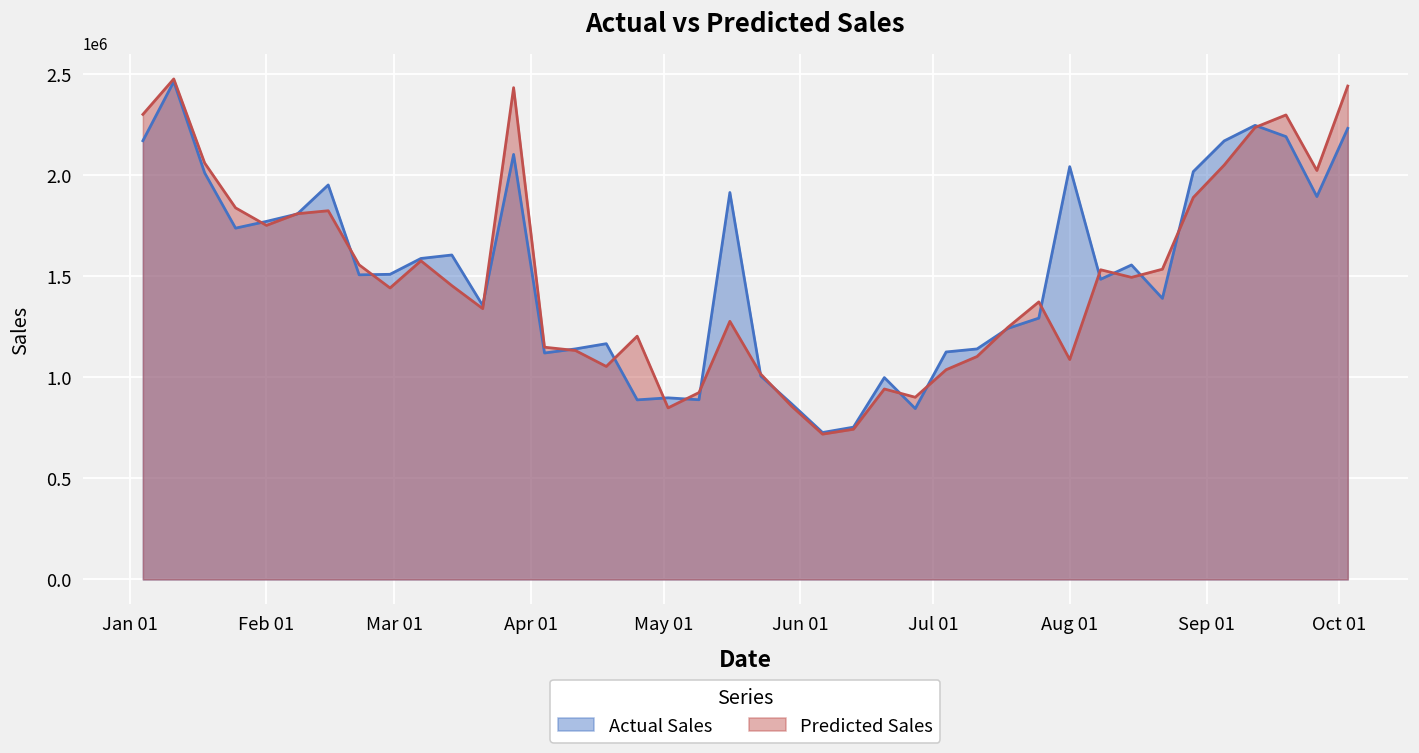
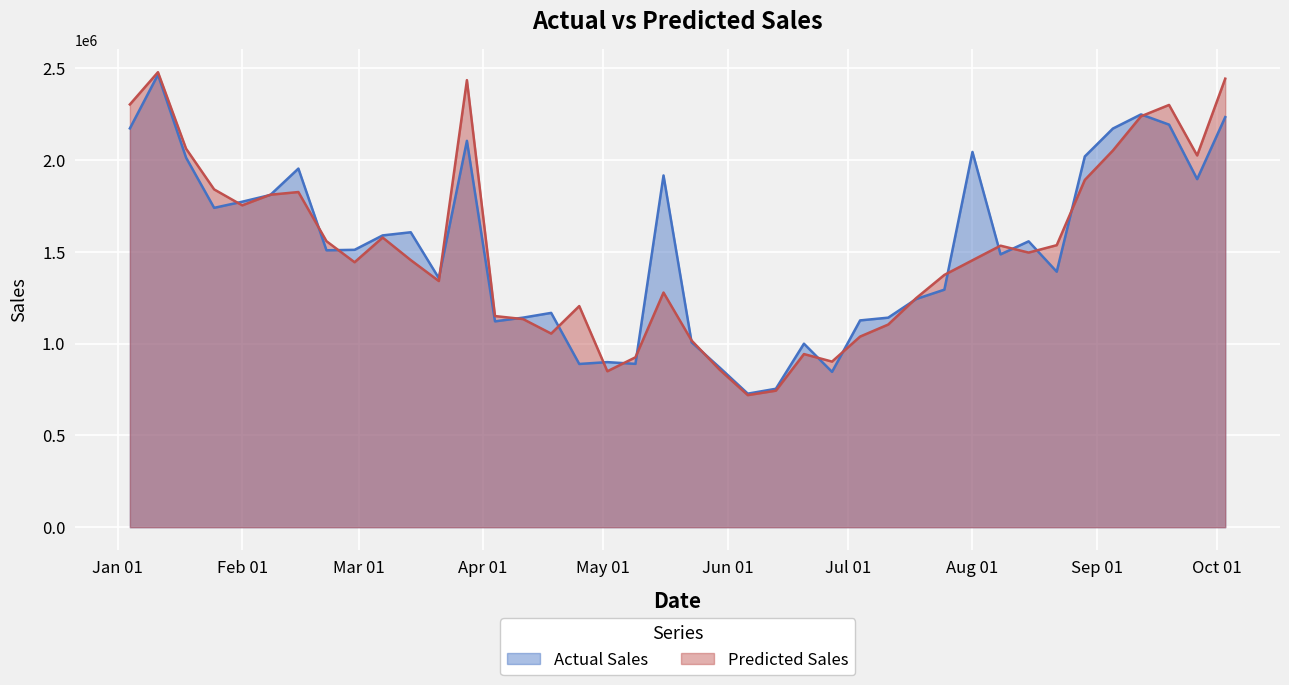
  {
    "Actual Sales": {
      "Feb 01": 1770000,
      "Aug 01": 2040000
    },
    "Predicted Sales": {
      "Feb 01": 1750000,
-     "Aug 01": 1090000
+     "Aug 01": 1450000
    }
  }
